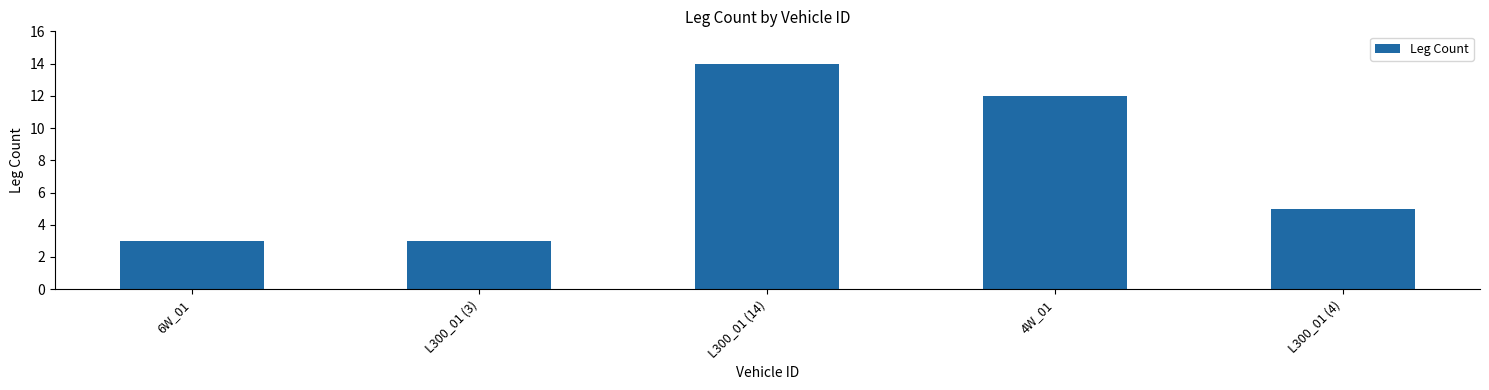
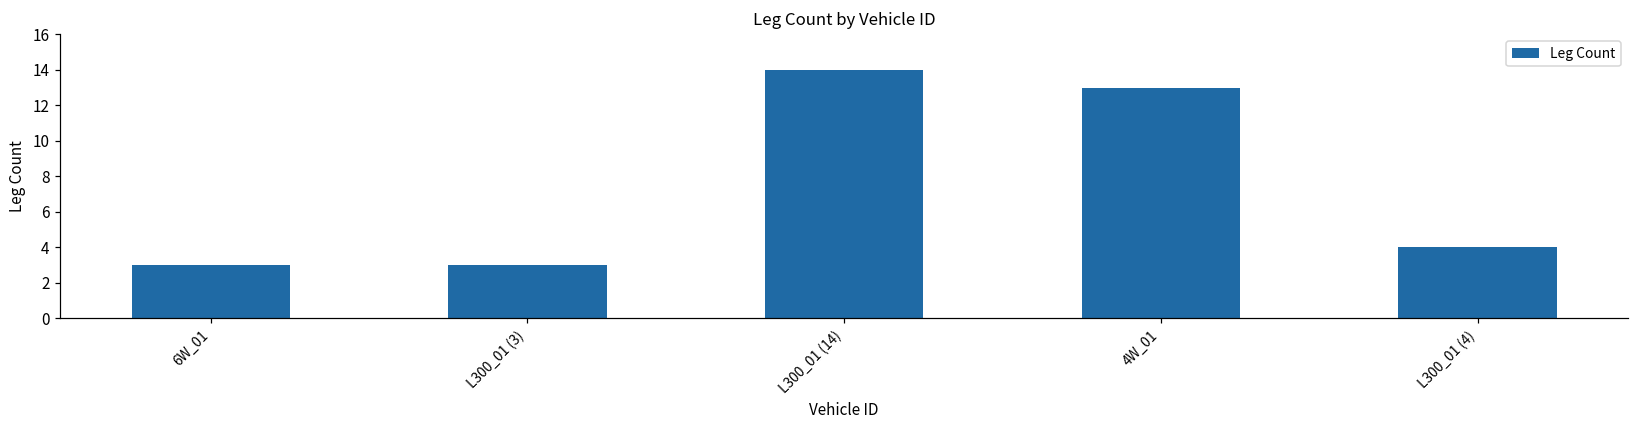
  {
    "6W_01": 3,
    "L300_01 (3)": 3,
    "L300_01 (14)": 14,
-   "4W_01": 12,
-   "L300_01 (4)": 5
+   "4W_01": 13,
+   "L300_01 (4)": 4
  }
